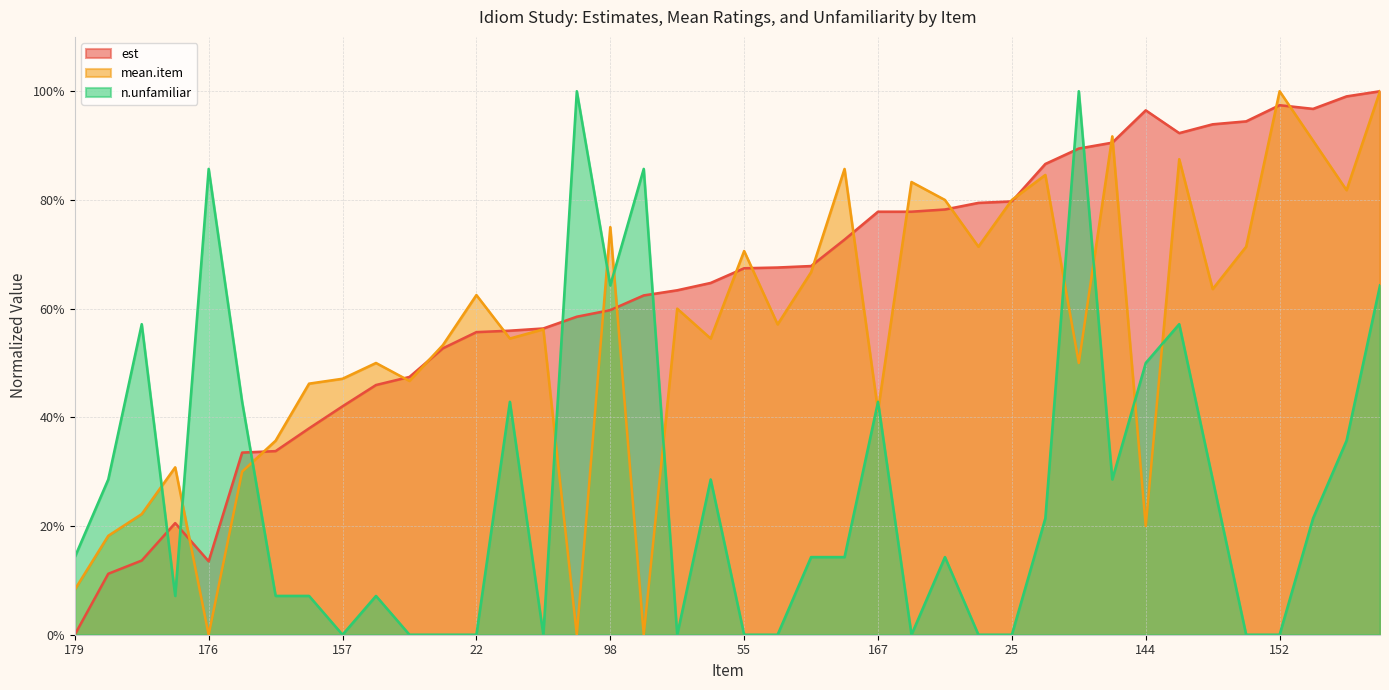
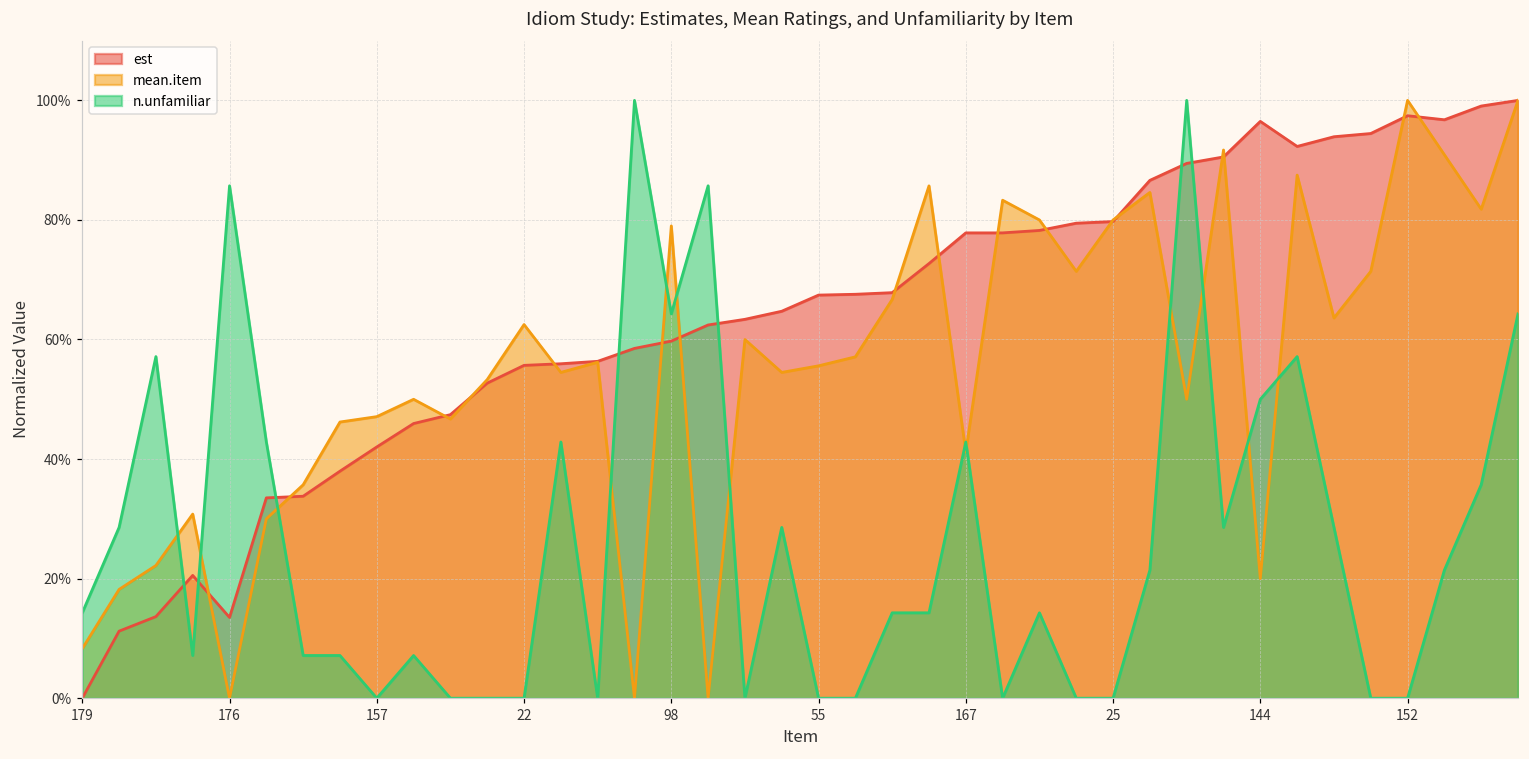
  {
    "est": {
      "179": "0%",
      "176": "14%",
      "157": "42%",
      "98": "60%",
      "55": "67%",
      "167": "78%",
      "144": "96%",
      "152": "97%"
    },
    "mean.item": {
      "179": "8%",
      "176": "0%",
      "157": "47%",
-     "98": "75%",
-     "55": "71%",
+     "98": "79%",
+     "55": "56%",
      "167": "41%",
      "144": "20%",
      "152": "100%"
    },
    "n.unfamiliar": {
      "179": "14%",
      "176": "86%",
      "157": "0%",
      "98": "64%",
      "55": "0%",
      "167": "43%",
      "144": "50%",
      "152": "0%"
    }
  }
